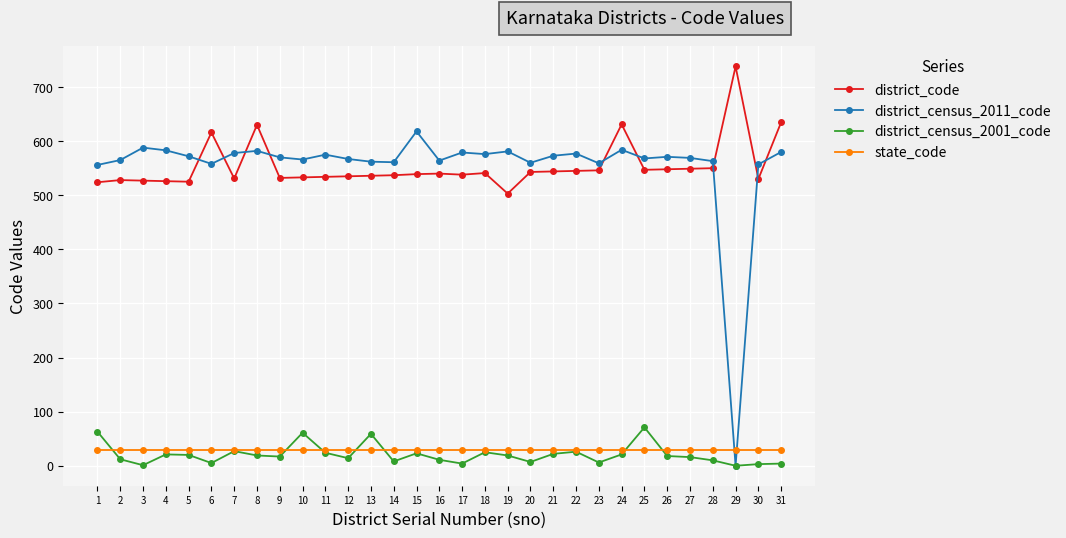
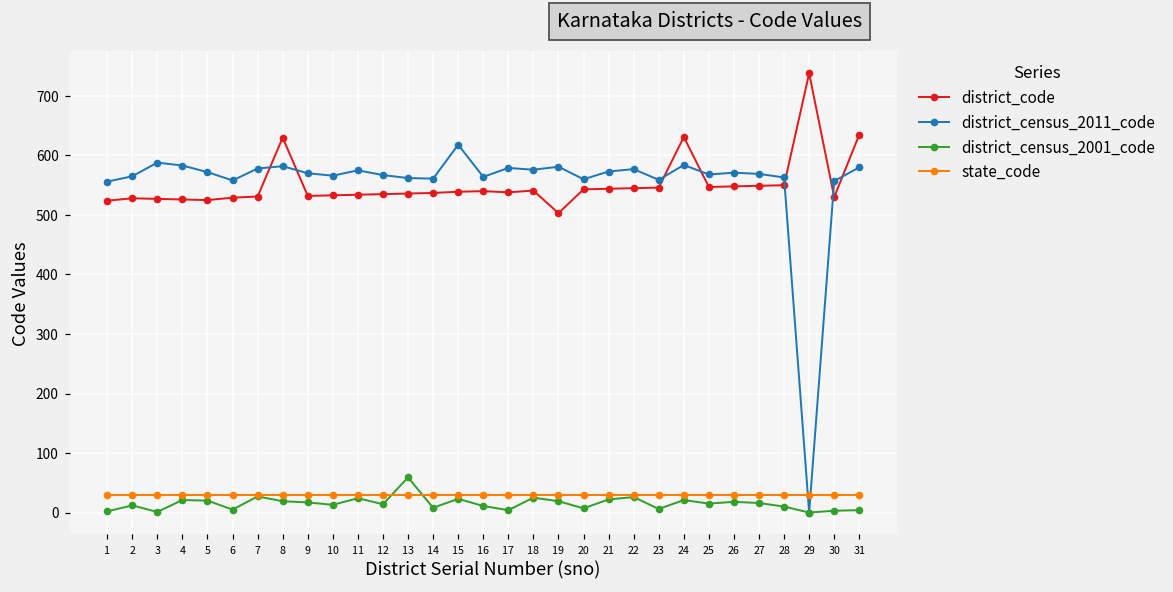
  {
    "district_code": {
      "1": 520,
      "2": 530,
      "3": 530,
      "4": 530,
      "5": 530,
-     "6": 620,
+     "6": 530,
      "7": 530,
      "8": 630,
      "9": 530,
      "10": 530,
      "11": 530,
      "12": 540,
      "13": 540,
      "14": 540,
      "15": 540,
      "16": 540,
      "17": 540,
      "18": 540,
      "19": 500,
      "20": 540,
      "21": 540,
      "22": 550,
      "23": 550,
      "24": 630,
      "25": 550,
      "26": 550,
      "27": 550,
      "28": 550,
      "29": 740,
      "30": 530,
      "31": 640
    },
    "district_census_2011_code": {
      "1": 560,
      "2": 570,
      "3": 590,
      "4": 580,
      "5": 570,
      "6": 560,
      "7": 580,
      "8": 580,
      "9": 570,
      "10": 570,
      "11": 580,
      "12": 570,
      "13": 560,
      "14": 560,
      "15": 620,
      "16": 560,
      "17": 580,
      "18": 580,
      "19": 580,
      "20": 560,
      "21": 570,
      "22": 580,
      "23": 560,
      "24": 580,
      "25": 570,
      "26": 570,
      "27": 570,
      "28": 560,
      "30": 560,
      "31": 580
    },
    "district_census_2001_code": {
-     "1": 60,
+     "1": 0,
      "2": 10,
      "3": 0,
      "4": 20,
      "5": 20,
      "6": 10,
      "8": 20,
      "9": 20,
-     "10": 60,
+     "10": 10,
      "11": 20,
      "12": 10,
      "13": 60,
      "14": 10,
      "15": 20,
      "16": 10,
      "17": 0,
      "19": 20,
      "20": 10,
      "21": 20,
      "23": 10,
      "24": 20,
-     "25": 70,
+     "25": 20,
      "26": 20,
      "27": 20,
      "28": 10,
      "30": 0,
      "31": 0
    },
    "state_code": {
      "1": 30,
      "2": 30,
      "3": 30,
      "4": 30,
      "5": 30,
      "6": 30,
      "8": 30,
      "9": 30,
      "10": 30,
      "11": 30,
      "12": 30,
      "13": 30,
      "14": 30,
      "15": 30,
      "16": 30,
      "17": 30,
      "19": 30,
      "20": 30,
      "21": 30,
      "23": 30,
      "24": 30,
      "25": 30,
      "26": 30,
      "27": 30,
      "28": 30,
      "29": 30,
      "30": 30,
      "31": 30
    }
  }
